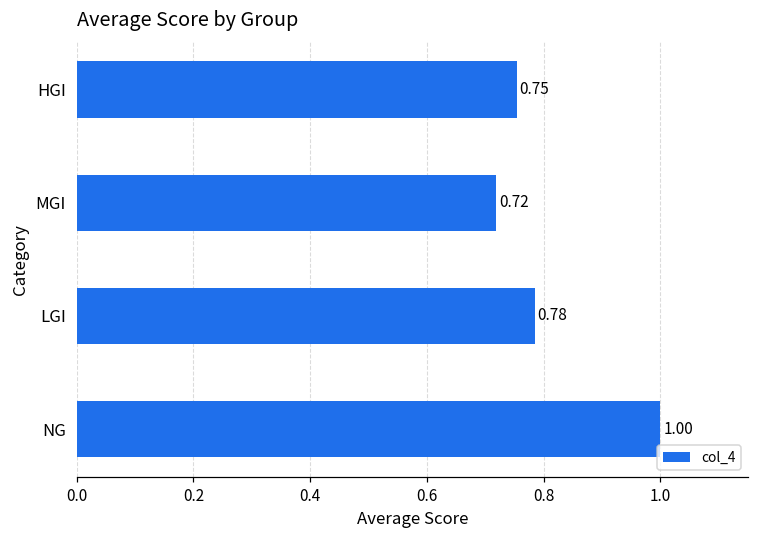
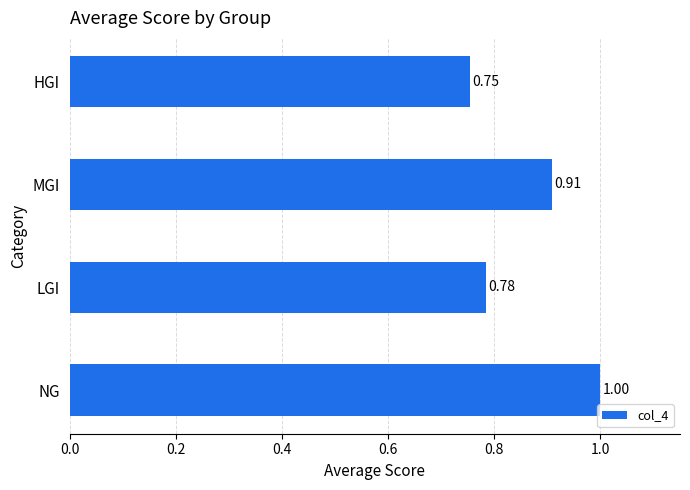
  {
    "HGI": 0.75,
-   "MGI": 0.72,
+   "MGI": 0.91,
    "LGI": 0.78,
    "NG": 1.00
  }
